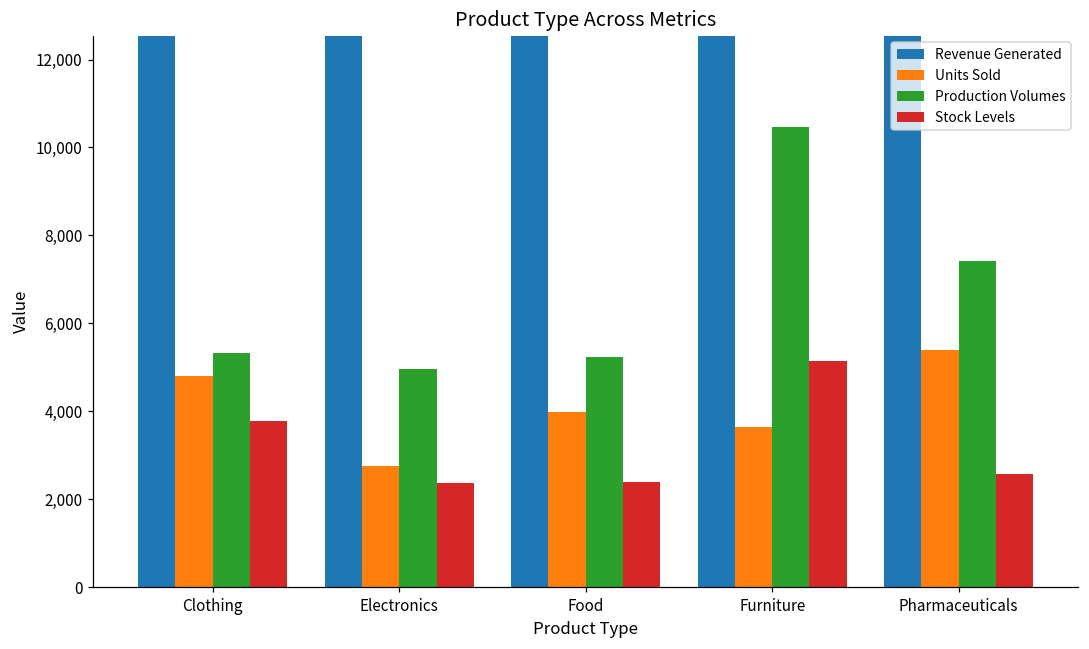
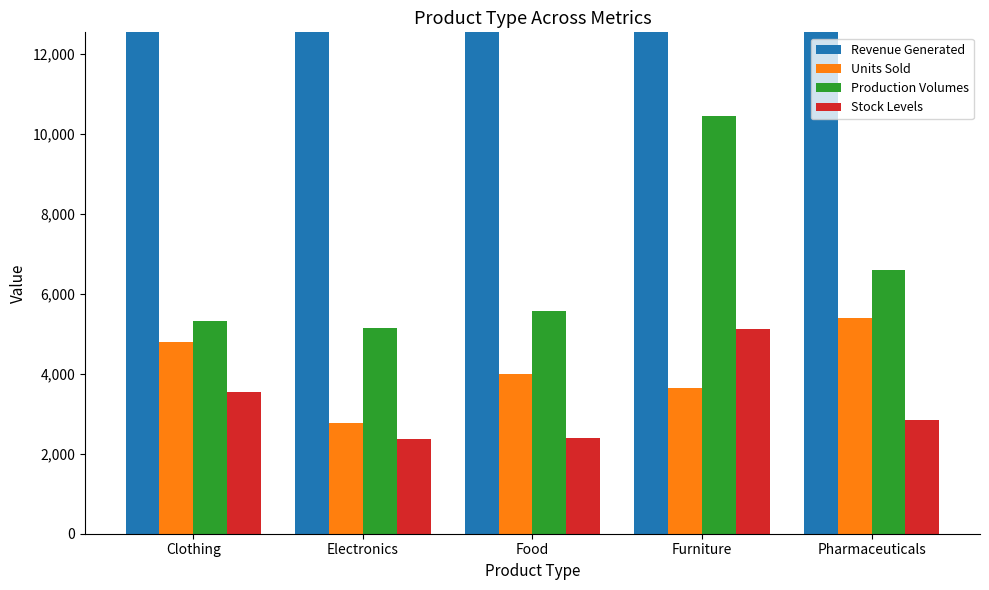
  {
    "Units Sold": {
      "Clothing": "4,800",
      "Electronics": "2,800",
      "Food": "4,000",
      "Furniture": "3,600",
      "Pharmaceuticals": "5,400"
    },
    "Production Volumes": {
      "Clothing": "5,300",
-     "Electronics": "5,000",
-     "Food": "5,200",
+     "Electronics": "5,200",
+     "Food": "5,600",
      "Furniture": "10,500",
-     "Pharmaceuticals": "7,400"
+     "Pharmaceuticals": "6,600"
    },
    "Stock Levels": {
-     "Clothing": "3,800",
+     "Clothing": "3,500",
      "Electronics": "2,400",
      "Food": "2,400",
      "Furniture": "5,100",
-     "Pharmaceuticals": "2,600"
+     "Pharmaceuticals": "2,800"
    }
  }
